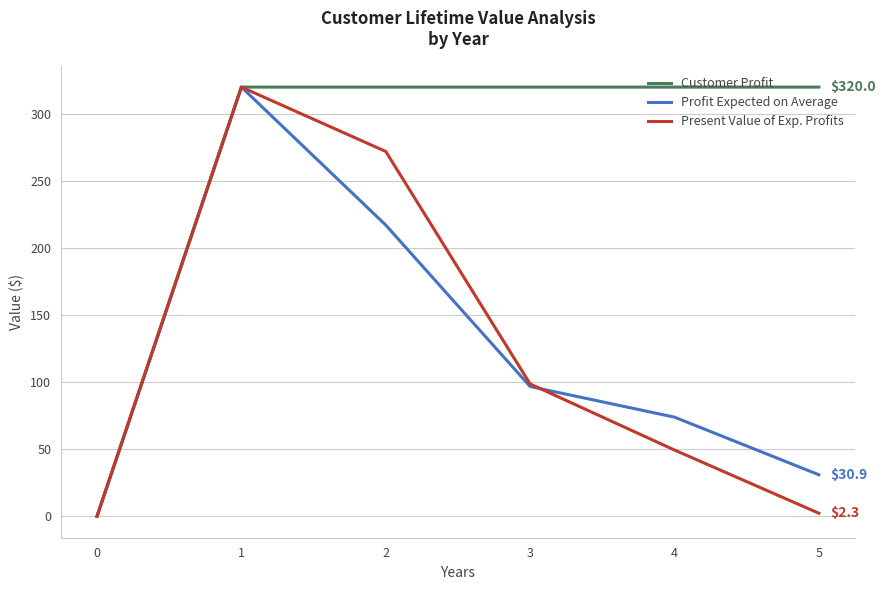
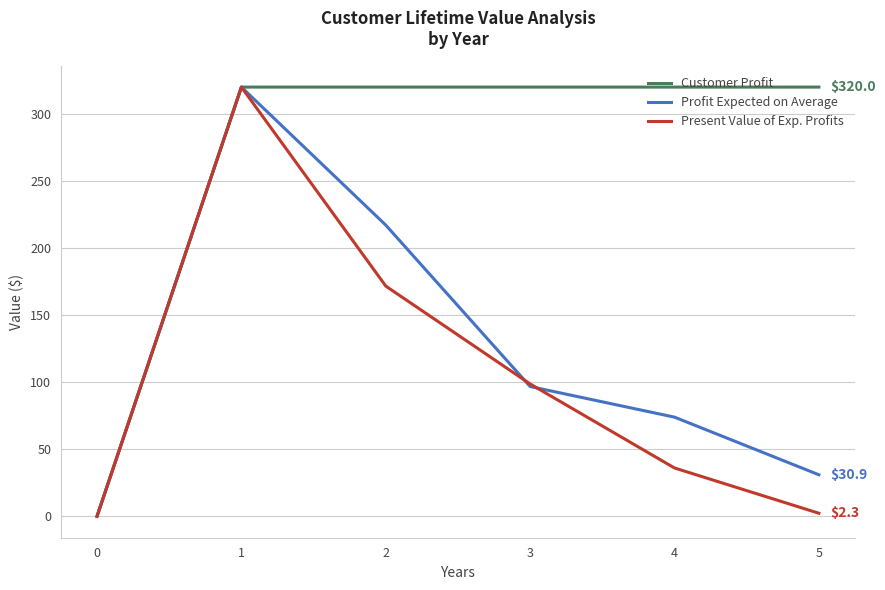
  {
    "Customer Profit": {
      "5": "$320.0"
    },
    "Profit Expected on Average": {
      "5": "$30.9"
    },
    "Present Value of Exp. Profits": {
-     "2": "272",
-     "4": "49"
+     "2": "172",
+     "4": "36"
    }
  }
